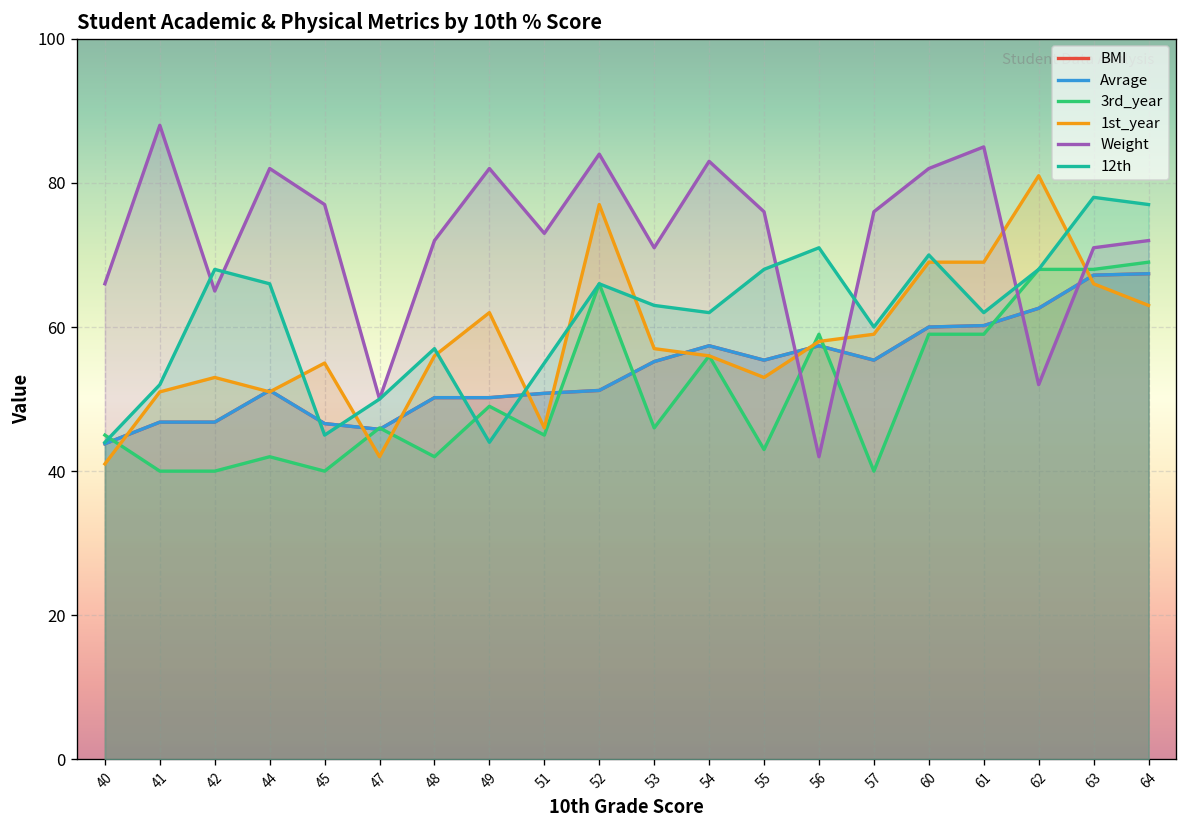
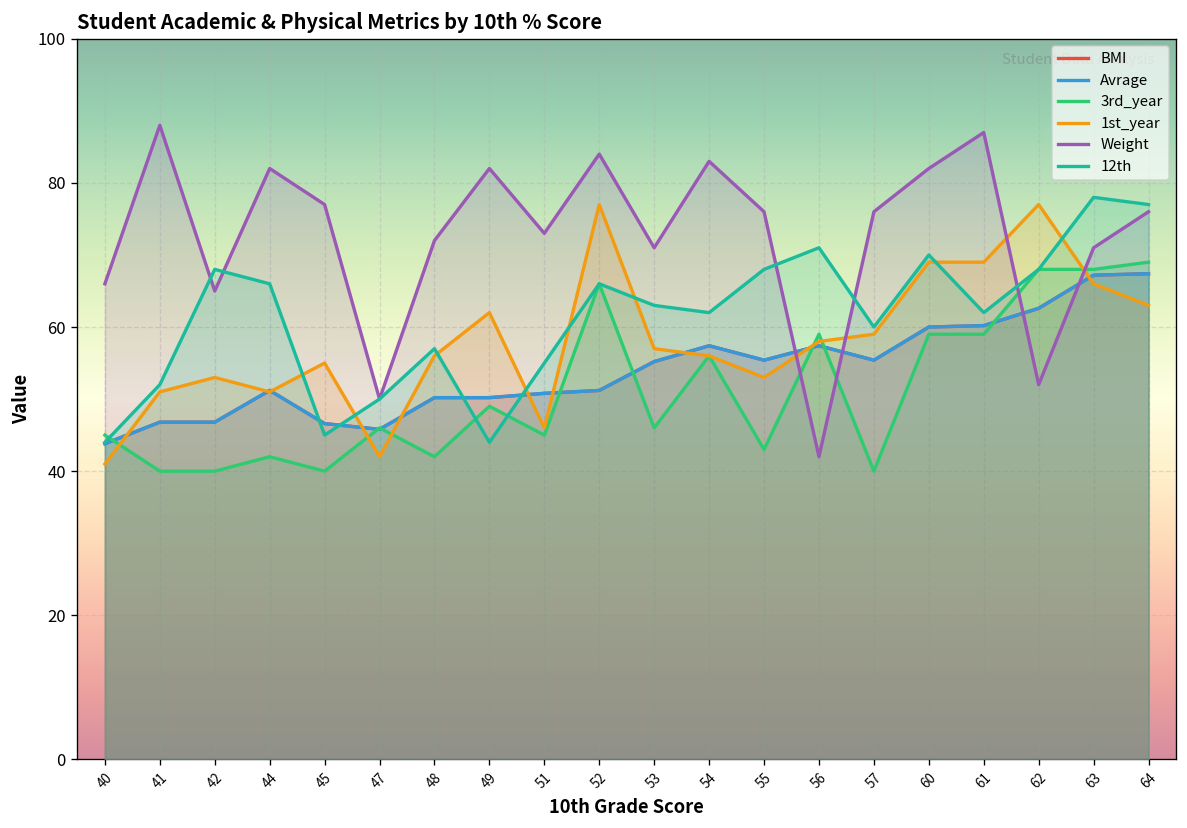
  {
    "Avrage": {
      "41": 47,
      "42": 47,
      "45": 47,
      "48": 50,
      "49": 50,
      "51": 51,
      "52": 51,
      "53": 55,
      "54": 57,
      "55": 55,
      "56": 57,
      "57": 55,
      "60": 60,
      "61": 60,
      "62": 63,
      "63": 67,
      "64": 67
    },
    "1st_year": {
      "40": 41,
      "41": 51,
      "42": 53,
      "45": 55,
      "47": 42,
      "48": 56,
      "49": 62,
      "51": 46,
      "52": 77,
      "53": 57,
      "55": 53,
      "56": 58,
      "57": 59,
      "60": 69,
      "61": 69,
-     "62": 81,
+     "62": 77,
      "63": 66,
      "64": 63
    },
    "Weight": {
      "40": 66,
      "41": 88,
      "42": 65,
      "44": 82,
      "45": 77,
      "48": 72,
      "49": 82,
      "51": 73,
      "52": 84,
      "53": 71,
      "54": 83,
      "55": 76,
      "56": 42,
      "57": 76,
      "60": 82,
-     "61": 85,
+     "61": 87,
      "62": 52,
      "63": 71,
-     "64": 72
+     "64": 76
    }
  }
